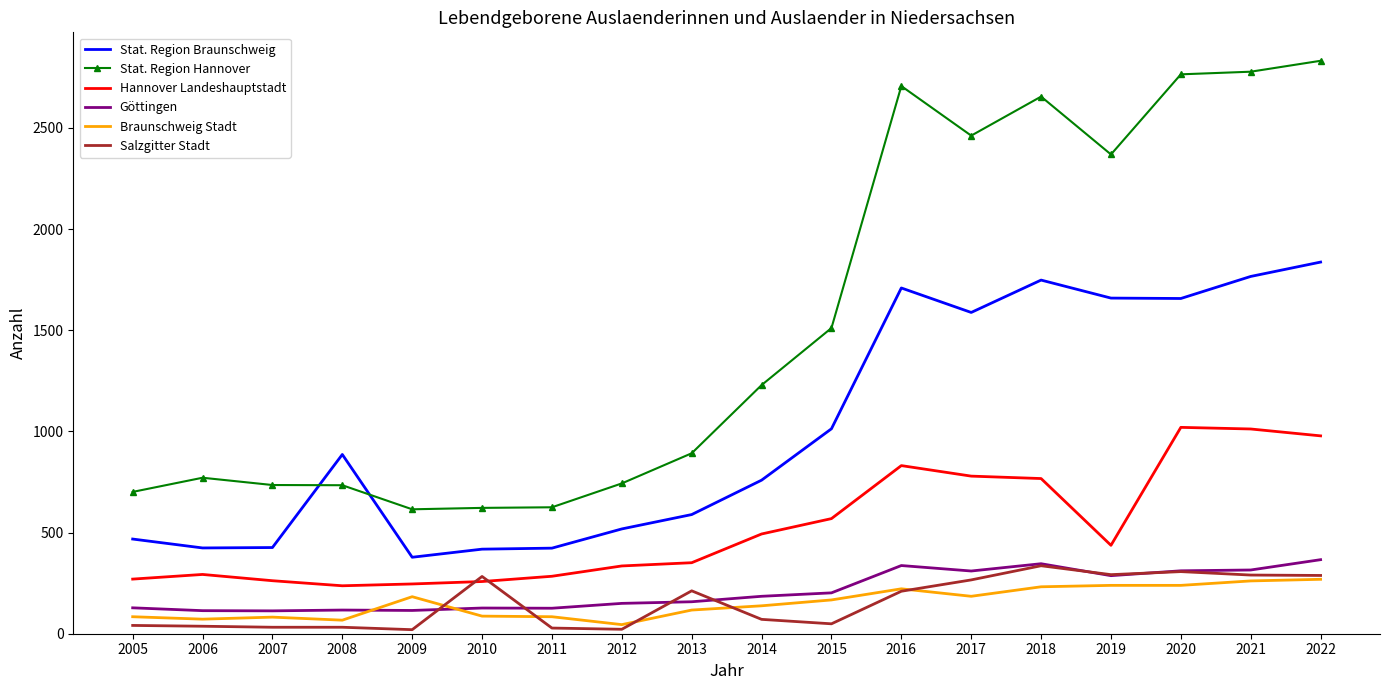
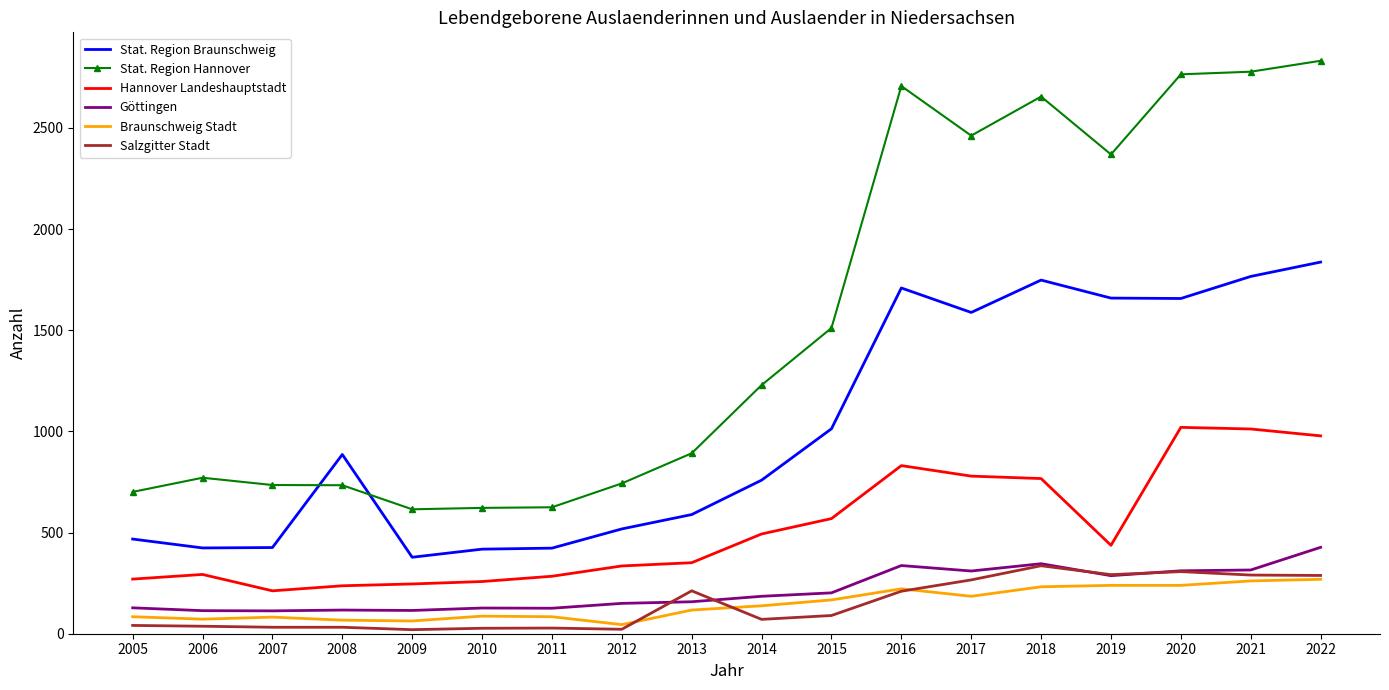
  {
    "Stat. Region Braunschweig": {
      "2005": 470,
      "2006": 420,
      "2007": 430,
      "2008": 890,
      "2009": 380,
      "2010": 420,
      "2011": 420,
      "2012": 520,
      "2013": 590,
      "2014": 760,
      "2015": 1010,
      "2016": 1710,
      "2017": 1590,
      "2018": 1750,
      "2019": 1660,
      "2020": 1660,
      "2021": 1770,
      "2022": 1840
    },
    "Stat. Region Hannover": {
      "2005": 700,
      "2006": 770,
      "2007": 740,
      "2008": 730,
      "2009": 620,
      "2010": 620,
      "2011": 630,
      "2012": 740,
      "2013": 890,
      "2014": 1230,
      "2015": 1510,
      "2016": 2710,
      "2017": 2460,
      "2018": 2660,
      "2019": 2370,
      "2020": 2770,
      "2021": 2780,
      "2022": 2830
    },
    "Hannover Landeshauptstadt": {
      "2005": 270,
      "2006": 290,
-     "2007": 260,
+     "2007": 210,
      "2008": 240,
      "2009": 250,
      "2010": 260,
      "2011": 280,
      "2012": 340,
      "2013": 350,
      "2014": 490,
      "2015": 570,
      "2016": 830,
      "2017": 780,
      "2018": 770,
      "2019": 440,
      "2020": 1020,
      "2021": 1010,
      "2022": 980
    },
    "Göttingen": {
      "2005": 130,
      "2006": 110,
      "2007": 110,
      "2008": 120,
      "2009": 120,
      "2010": 130,
      "2011": 130,
      "2012": 150,
      "2013": 160,
      "2014": 190,
      "2015": 200,
      "2016": 340,
      "2017": 310,
      "2021": 320,
-     "2022": 370
+     "2022": 430
    },
    "Braunschweig Stadt": {
      "2005": 80,
      "2006": 70,
      "2007": 80,
      "2008": 70,
-     "2009": 180,
+     "2009": 60,
      "2010": 90,
      "2011": 80,
      "2012": 50,
      "2013": 120,
      "2014": 140,
      "2015": 170,
      "2017": 190,
      "2018": 230,
      "2019": 240,
      "2020": 240,
      "2021": 260,
      "2022": 270
    },
    "Salzgitter Stadt": {
      "2005": 40,
      "2006": 40,
      "2007": 30,
      "2008": 30,
      "2009": 20,
-     "2010": 280,
+     "2010": 30,
      "2011": 30,
      "2012": 20,
      "2013": 210,
      "2014": 70,
-     "2015": 50,
+     "2015": 90,
      "2017": 270,
      "2021": 290,
      "2022": 290
    }
  }
